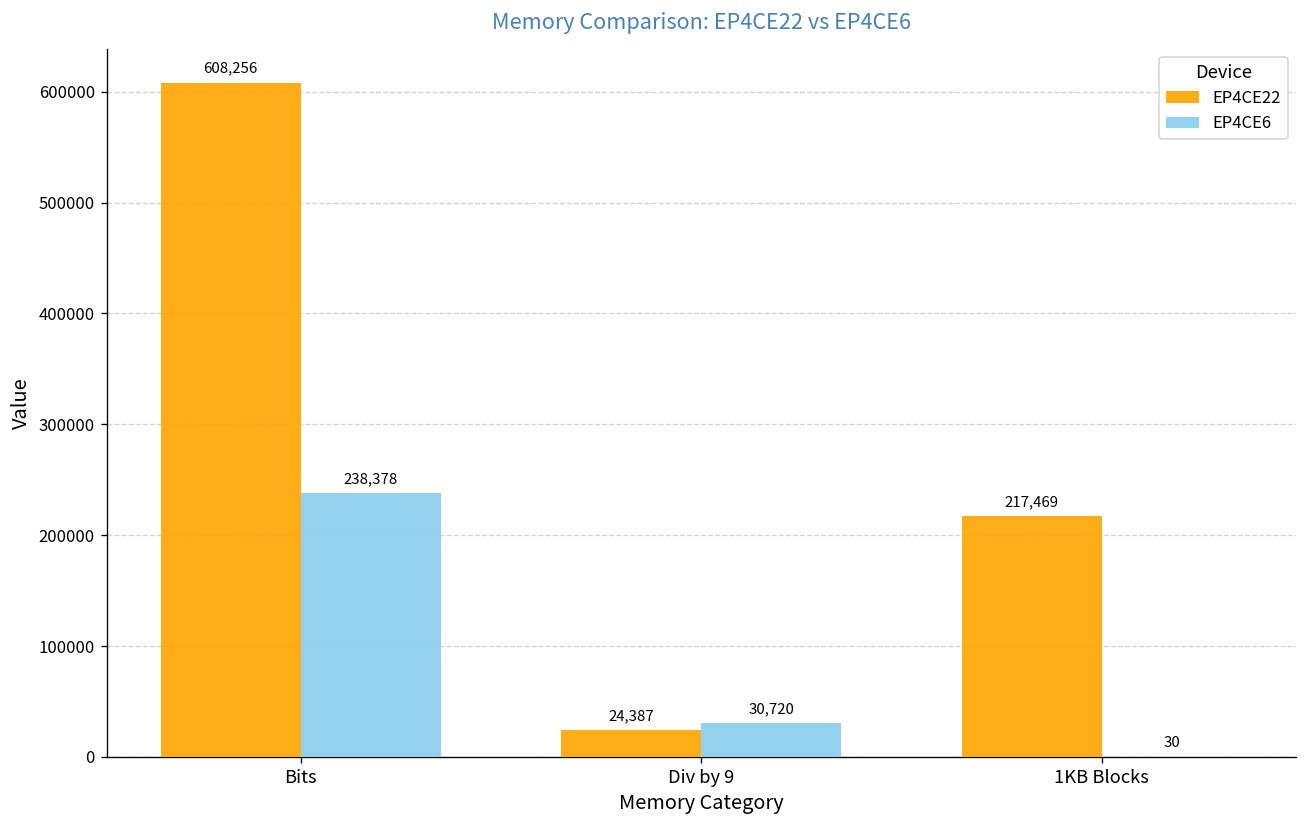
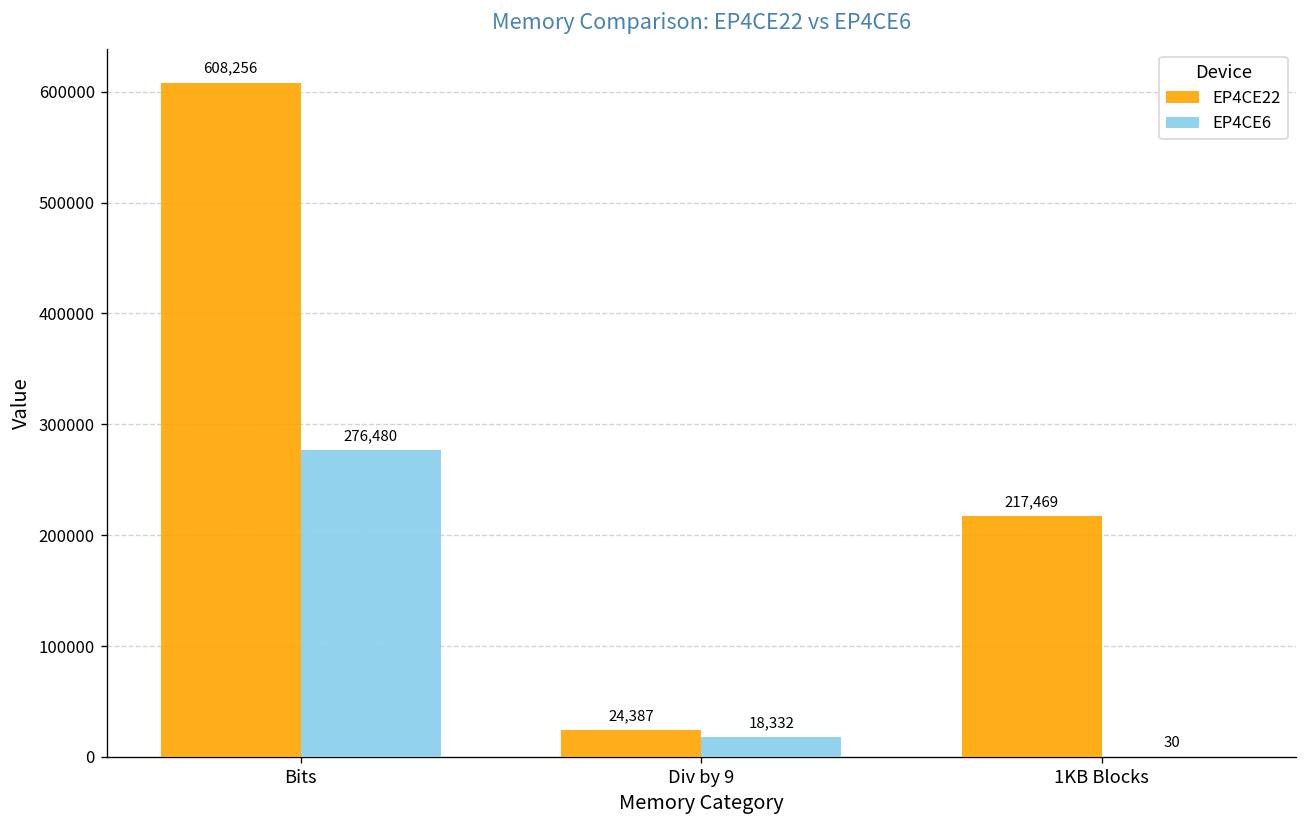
  {
    "EP4CE22": {
      "Bits": "608,256",
      "Div by 9": "24,387",
      "1KB Blocks": "217,469"
    },
    "EP4CE6": {
-     "Bits": "238,378",
-     "Div by 9": "30,720",
+     "Bits": "276,480",
+     "Div by 9": "18,332",
      "1KB Blocks": "30"
    }
  }
